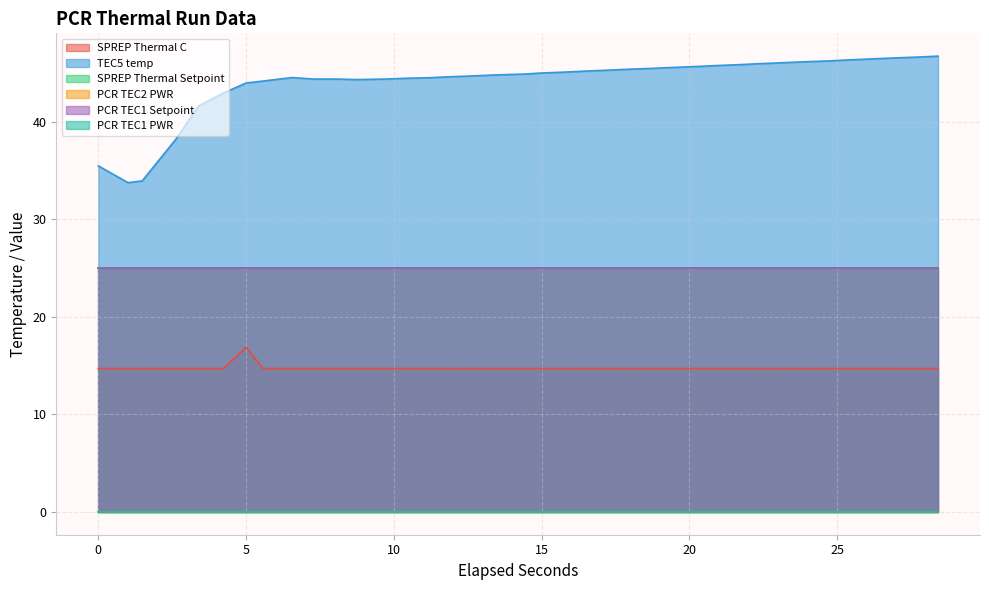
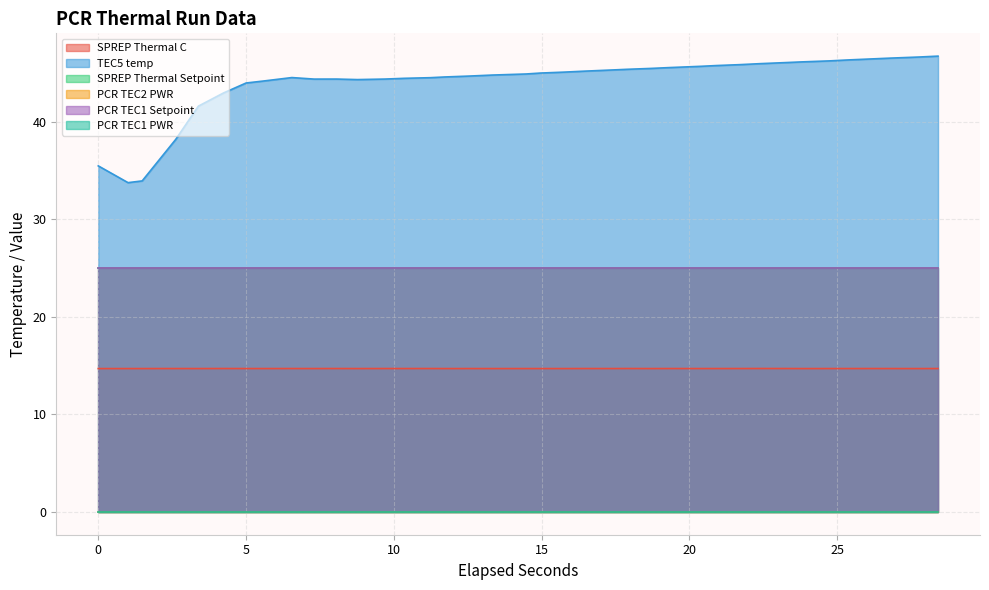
  {
    "SPREP Thermal C": {
      "0": 15,
-     "5": 17
+     "5": 15
    },
    "TEC5 temp": {
      "0": 35,
      "5": 44
    },
    "PCR TEC1 Setpoint": {
      "0": 25,
      "5": 25
    },
    "PCR TEC1 PWR": {
      "0": 0,
      "5": 0
    }
  }
